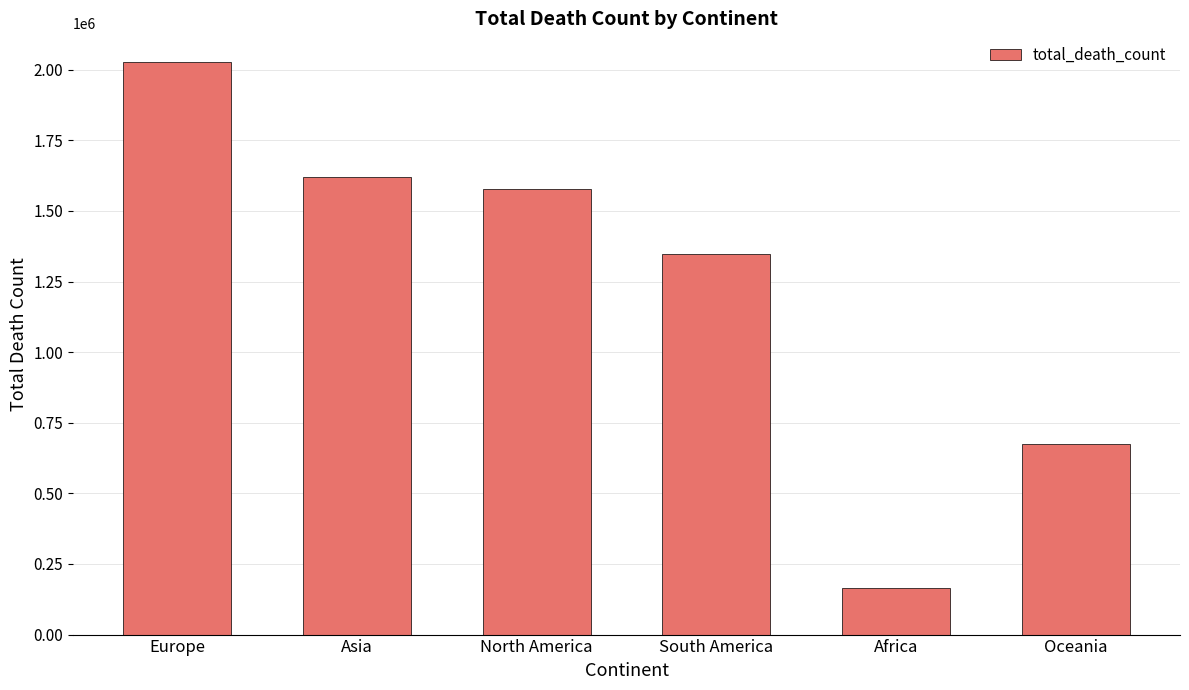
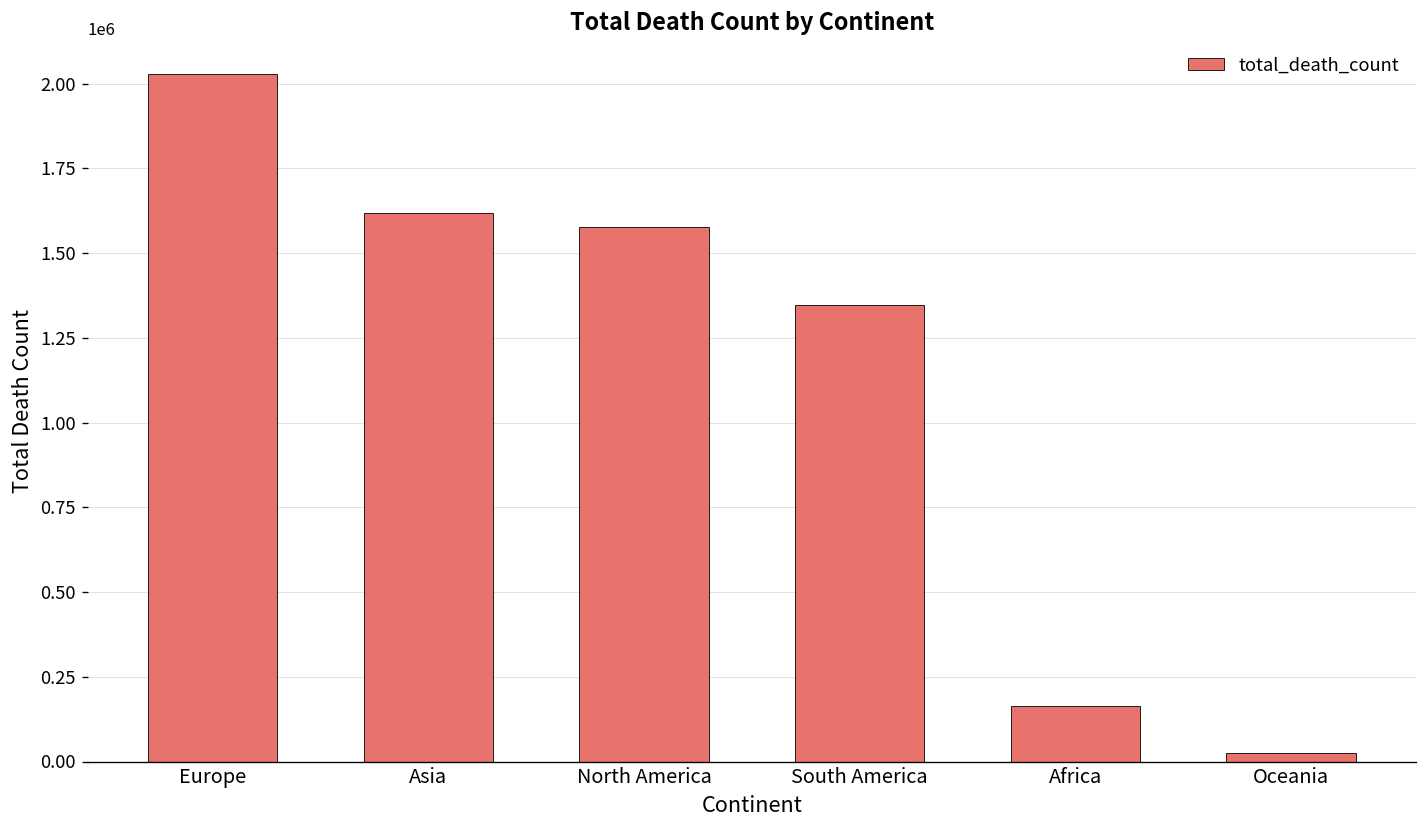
  {
    "Europe": 2030000,
    "Asia": 1620000,
    "North America": 1580000,
    "South America": 1350000,
    "Africa": 160000,
-   "Oceania": 680000
+   "Oceania": 20000
  }
